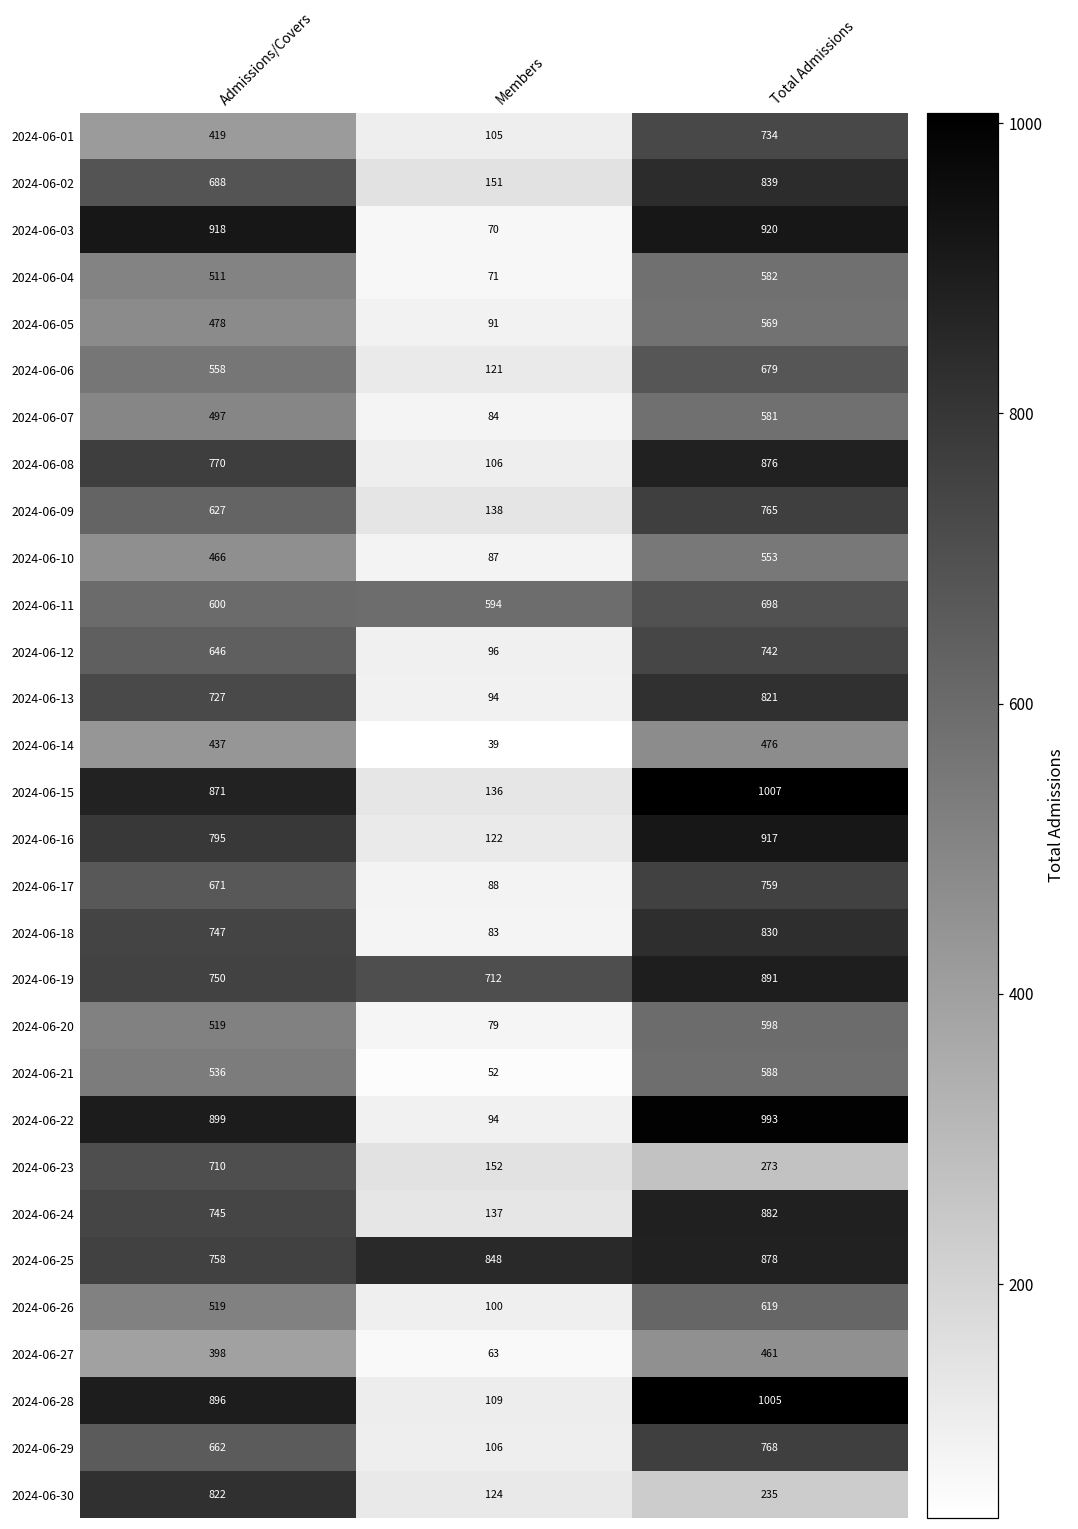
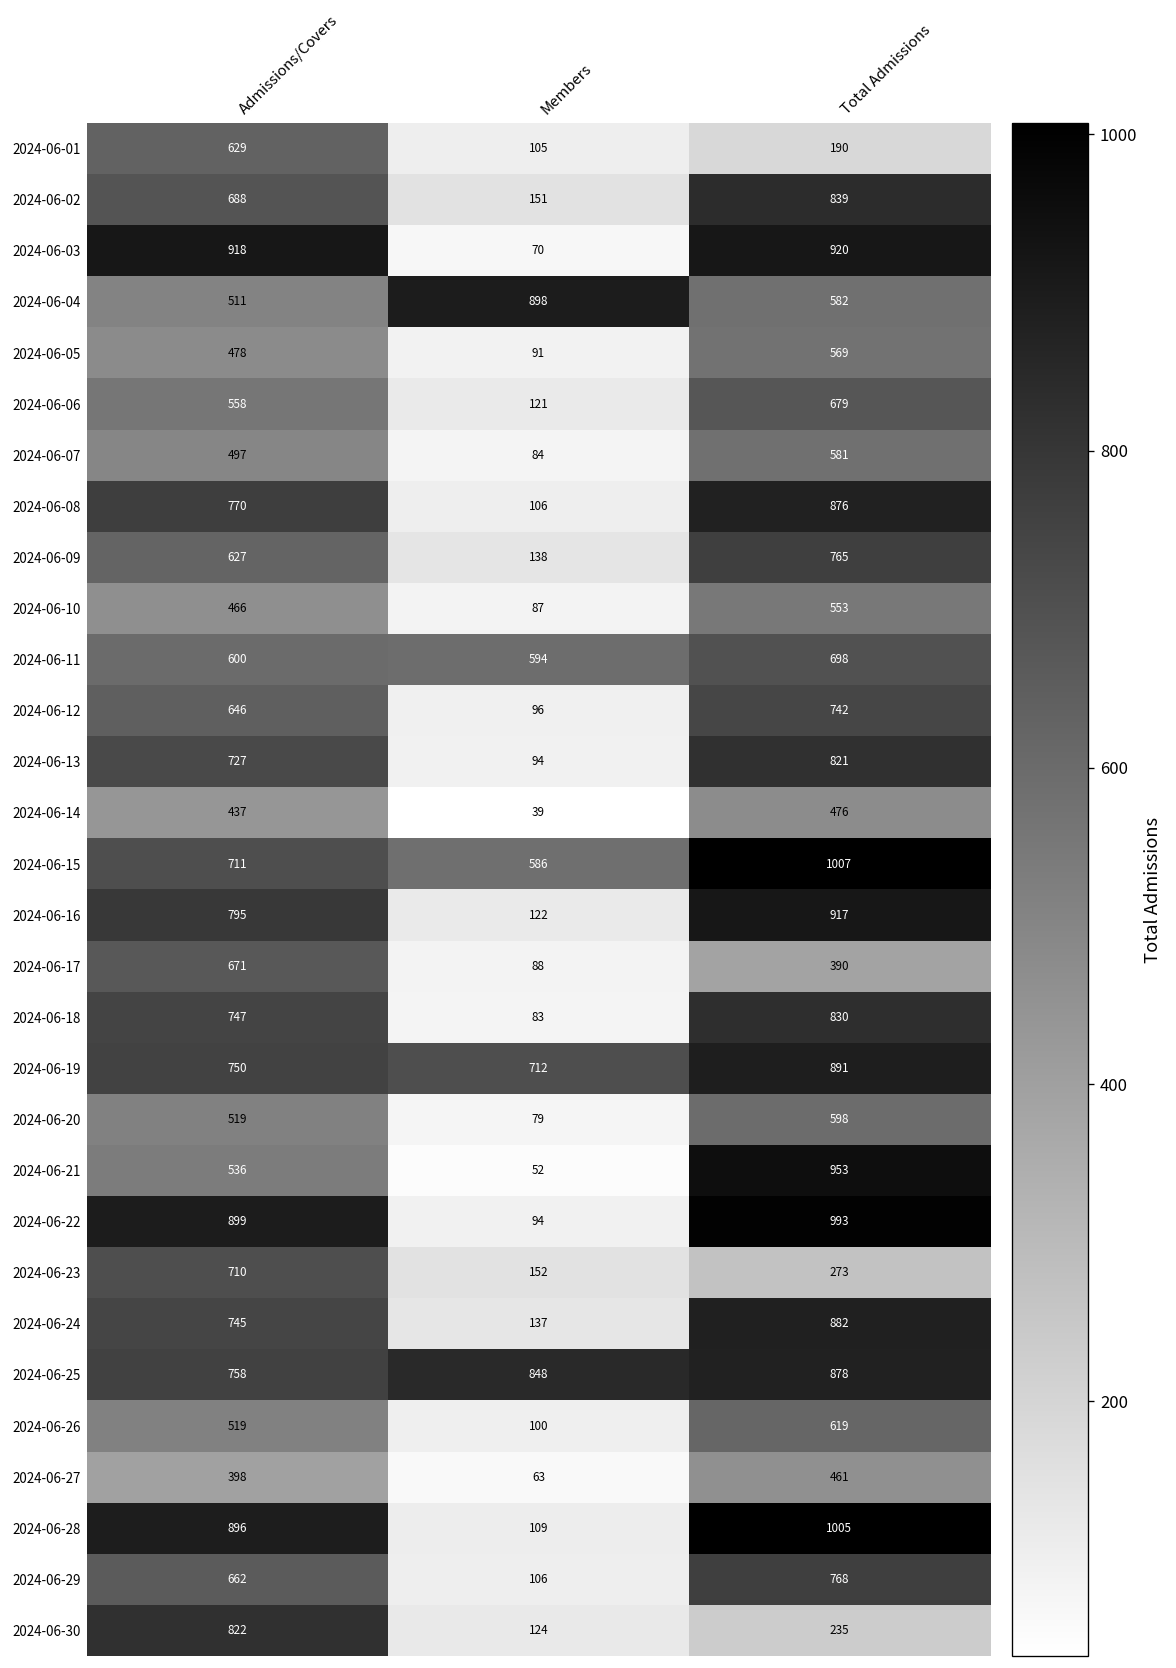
  {
    "2024-06-01": {
-     "Admissions/Covers": 419,
+     "Admissions/Covers": 629,
      "Members": 105,
-     "Total Admissions": 734
+     "Total Admissions": 190
    },
    "2024-06-02": {
      "Admissions/Covers": 688,
      "Members": 151,
      "Total Admissions": 839
    },
    "2024-06-03": {
      "Admissions/Covers": 918,
      "Members": 70,
      "Total Admissions": 920
    },
    "2024-06-04": {
      "Admissions/Covers": 511,
-     "Members": 71,
+     "Members": 898,
      "Total Admissions": 582
    },
    "2024-06-05": {
      "Admissions/Covers": 478,
      "Members": 91,
      "Total Admissions": 569
    },
    "2024-06-06": {
      "Admissions/Covers": 558,
      "Members": 121,
      "Total Admissions": 679
    },
    "2024-06-07": {
      "Admissions/Covers": 497,
      "Members": 84,
      "Total Admissions": 581
    },
    "2024-06-08": {
      "Admissions/Covers": 770,
      "Members": 106,
      "Total Admissions": 876
    },
    "2024-06-09": {
      "Admissions/Covers": 627,
      "Members": 138,
      "Total Admissions": 765
    },
    "2024-06-10": {
      "Admissions/Covers": 466,
      "Members": 87,
      "Total Admissions": 553
    },
    "2024-06-11": {
      "Admissions/Covers": 600,
      "Members": 594,
      "Total Admissions": 698
    },
    "2024-06-12": {
      "Admissions/Covers": 646,
      "Members": 96,
      "Total Admissions": 742
    },
    "2024-06-13": {
      "Admissions/Covers": 727,
      "Members": 94,
      "Total Admissions": 821
    },
    "2024-06-14": {
      "Admissions/Covers": 437,
      "Members": 39,
      "Total Admissions": 476
    },
    "2024-06-15": {
-     "Admissions/Covers": 871,
-     "Members": 136,
+     "Admissions/Covers": 711,
+     "Members": 586,
      "Total Admissions": 1007
    },
    "2024-06-16": {
      "Admissions/Covers": 795,
      "Members": 122,
      "Total Admissions": 917
    },
    "2024-06-17": {
      "Admissions/Covers": 671,
      "Members": 88,
-     "Total Admissions": 759
+     "Total Admissions": 390
    },
    "2024-06-18": {
      "Admissions/Covers": 747,
      "Members": 83,
      "Total Admissions": 830
    },
    "2024-06-19": {
      "Admissions/Covers": 750,
      "Members": 712,
      "Total Admissions": 891
    },
    "2024-06-20": {
      "Admissions/Covers": 519,
      "Members": 79,
      "Total Admissions": 598
    },
    "2024-06-21": {
      "Admissions/Covers": 536,
      "Members": 52,
-     "Total Admissions": 588
+     "Total Admissions": 953
    },
    "2024-06-22": {
      "Admissions/Covers": 899,
      "Members": 94,
      "Total Admissions": 993
    },
    "2024-06-23": {
      "Admissions/Covers": 710,
      "Members": 152,
      "Total Admissions": 273
    },
    "2024-06-24": {
      "Admissions/Covers": 745,
      "Members": 137,
      "Total Admissions": 882
    },
    "2024-06-25": {
      "Admissions/Covers": 758,
      "Members": 848,
      "Total Admissions": 878
    },
    "2024-06-26": {
      "Admissions/Covers": 519,
      "Members": 100,
      "Total Admissions": 619
    },
    "2024-06-27": {
      "Admissions/Covers": 398,
      "Members": 63,
      "Total Admissions": 461
    },
    "2024-06-28": {
      "Admissions/Covers": 896,
      "Members": 109,
      "Total Admissions": 1005
    },
    "2024-06-29": {
      "Admissions/Covers": 662,
      "Members": 106,
      "Total Admissions": 768
    },
    "2024-06-30": {
      "Admissions/Covers": 822,
      "Members": 124,
      "Total Admissions": 235
    }
  }
